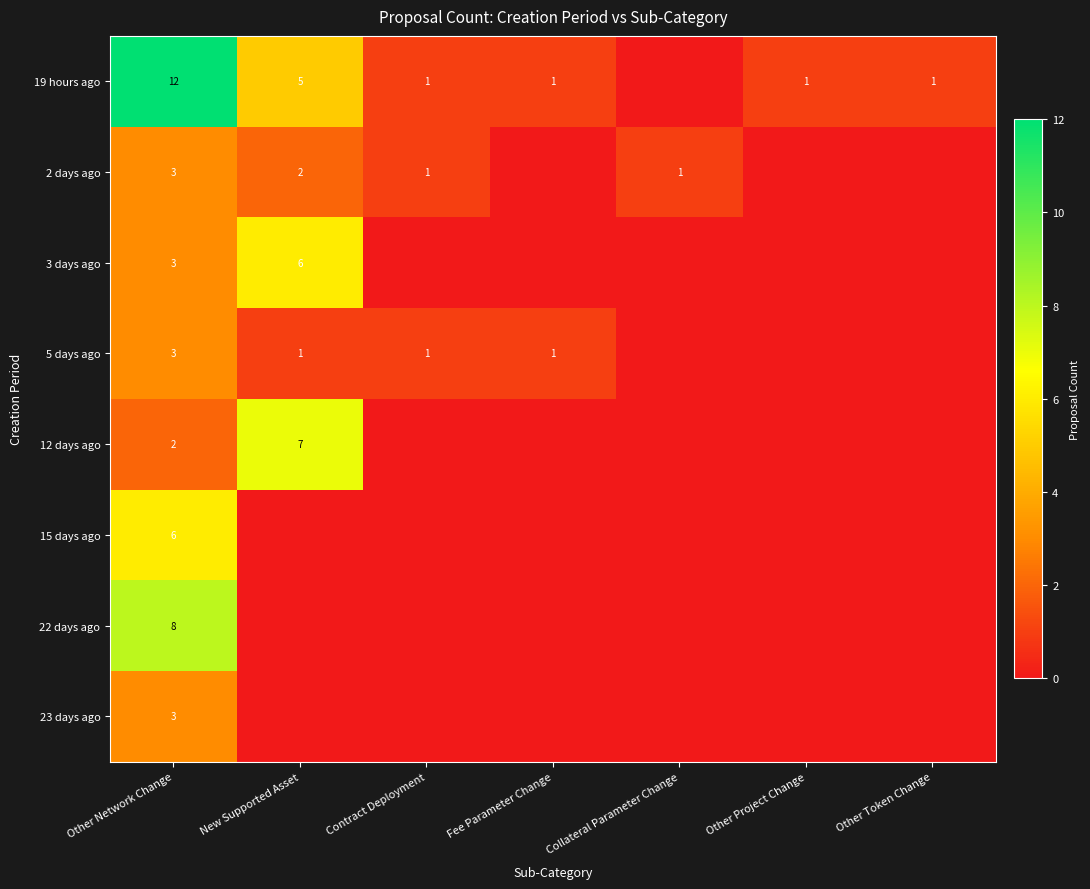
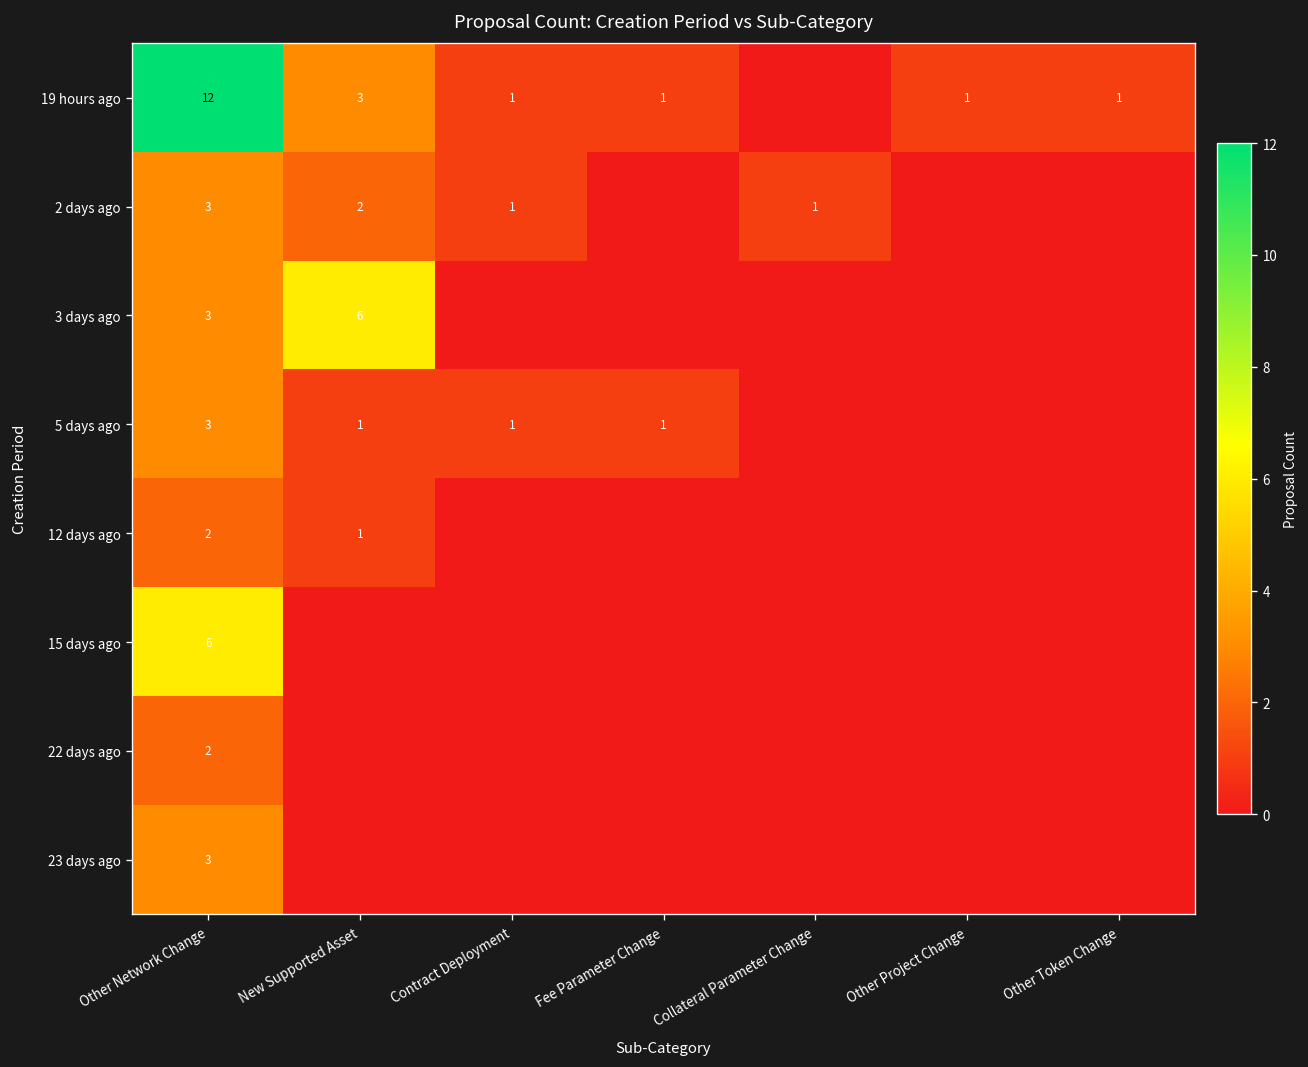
  {
    "19 hours ago": {
      "Other Network Change": 12,
-     "New Supported Asset": 5,
+     "New Supported Asset": 3,
      "Contract Deployment": 1,
      "Fee Parameter Change": 1,
      "Other Project Change": 1,
      "Other Token Change": 1
    },
    "2 days ago": {
      "Other Network Change": 3,
      "New Supported Asset": 2,
      "Contract Deployment": 1,
      "Collateral Parameter Change": 1
    },
    "3 days ago": {
      "Other Network Change": 3,
      "New Supported Asset": 6
    },
    "5 days ago": {
      "Other Network Change": 3,
      "New Supported Asset": 1,
      "Contract Deployment": 1,
      "Fee Parameter Change": 1
    },
    "12 days ago": {
      "Other Network Change": 2,
-     "New Supported Asset": 7
+     "New Supported Asset": 1
    },
    "15 days ago": {
      "Other Network Change": 6
    },
    "22 days ago": {
-     "Other Network Change": 8
+     "Other Network Change": 2
    },
    "23 days ago": {
      "Other Network Change": 3
    }
  }
